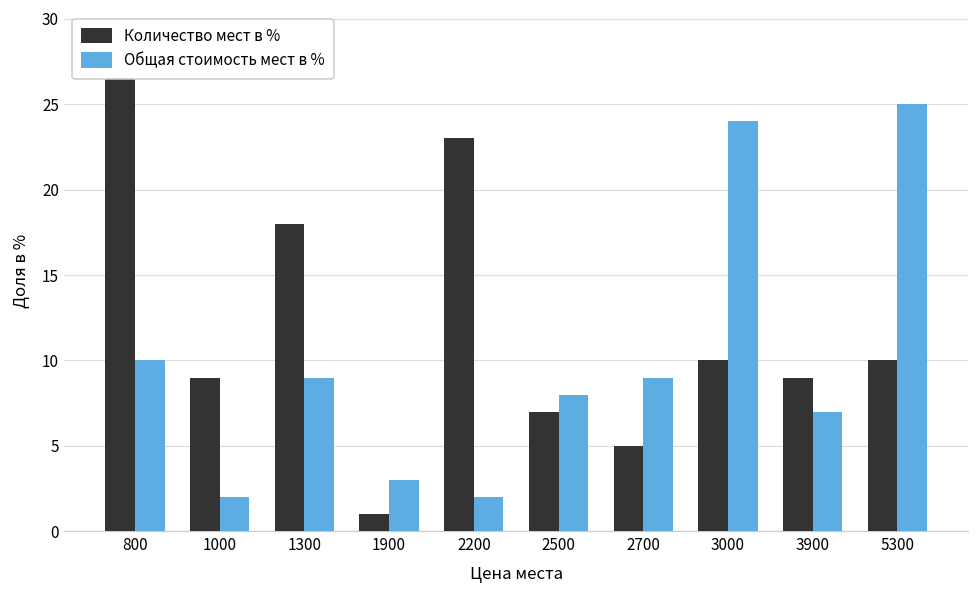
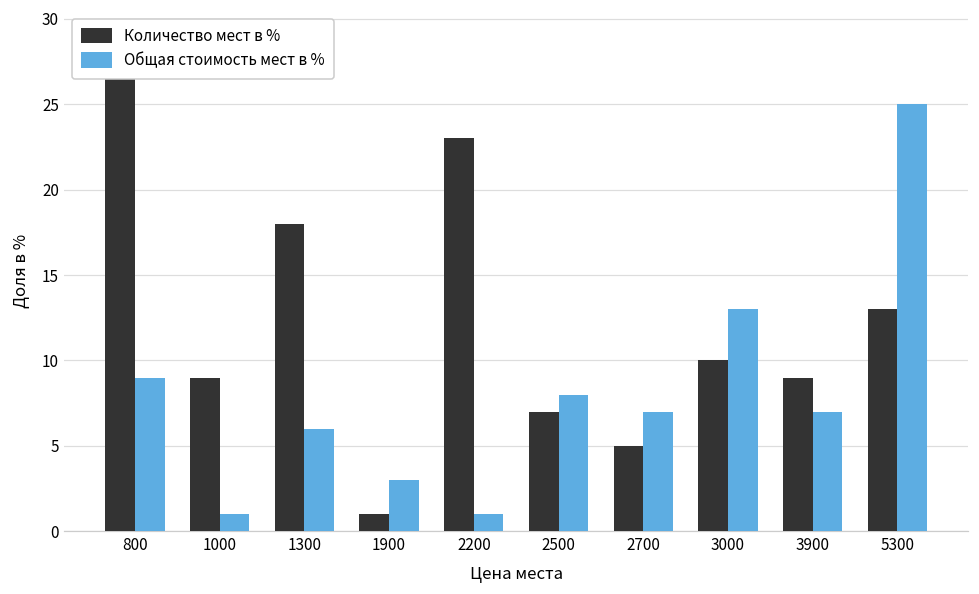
  {
    "Количество мест в %": {
      "1000": 9,
      "1300": 18,
      "1900": 1,
      "2200": 23,
      "2500": 7,
      "2700": 5,
      "3000": 10,
      "3900": 9,
-     "5300": 10
+     "5300": 13
    },
    "Общая стоимость мест в %": {
-     "800": 10,
-     "1000": 2,
-     "1300": 9,
+     "800": 9,
+     "1000": 1,
+     "1300": 6,
      "1900": 3,
-     "2200": 2,
+     "2200": 1,
      "2500": 8,
-     "2700": 9,
-     "3000": 24,
+     "2700": 7,
+     "3000": 13,
      "3900": 7,
      "5300": 25
    }
  }
